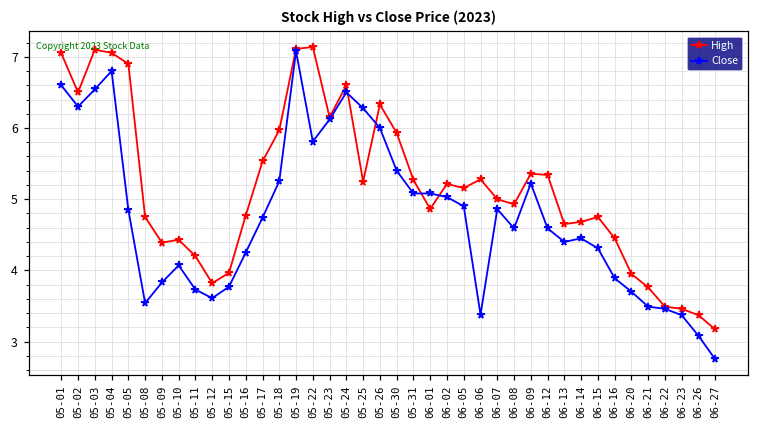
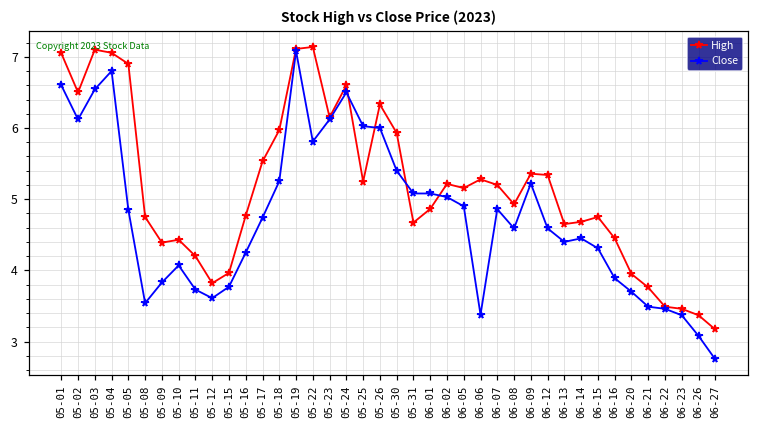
  {
    "High": {
      "05-01": 7.1,
      "05-02": 6.5,
      "05-04": 7.1,
      "05-05": 6.9,
      "05-08": 4.8,
      "05-09": 4.4,
      "05-10": 4.4,
      "05-11": 4.2,
      "05-12": 3.8,
      "05-15": 4.0,
      "05-16": 4.8,
      "05-17": 5.5,
      "05-18": 6.0,
      "05-22": 7.1,
      "05-24": 6.6,
      "05-25": 5.2,
      "05-26": 6.3,
      "05-30": 5.9,
-     "05-31": 5.3,
+     "05-31": 4.7,
      "06-01": 4.9,
      "06-02": 5.2,
      "06-05": 5.2,
      "06-06": 5.3,
-     "06-07": 5.0,
+     "06-07": 5.2,
      "06-08": 4.9,
      "06-09": 5.4,
      "06-12": 5.3,
      "06-13": 4.7,
      "06-14": 4.7,
      "06-15": 4.8,
      "06-16": 4.4,
      "06-20": 4.0,
      "06-21": 3.8,
      "06-23": 3.5,
      "06-26": 3.4,
      "06-27": 3.2
    },
    "Close": {
      "05-01": 6.6,
-     "05-02": 6.3,
+     "05-02": 6.1,
      "05-03": 6.5,
      "05-04": 6.8,
      "05-05": 4.8,
      "05-08": 3.5,
      "05-09": 3.8,
      "05-10": 4.1,
      "05-11": 3.7,
      "05-12": 3.6,
      "05-15": 3.8,
      "05-16": 4.3,
      "05-17": 4.7,
      "05-18": 5.3,
      "05-22": 5.8,
      "05-24": 6.5,
-     "05-25": 6.3,
+     "05-25": 6.0,
      "05-26": 6.0,
      "05-30": 5.4,
      "05-31": 5.1,
      "06-01": 5.1,
      "06-02": 5.0,
      "06-05": 4.9,
      "06-06": 3.4,
      "06-07": 4.9,
      "06-08": 4.6,
      "06-09": 5.2,
      "06-12": 4.6,
      "06-13": 4.4,
      "06-14": 4.4,
      "06-15": 4.3,
      "06-16": 3.9,
      "06-20": 3.7,
      "06-21": 3.5,
      "06-23": 3.4,
      "06-26": 3.1,
      "06-27": 2.8
    }
  }
